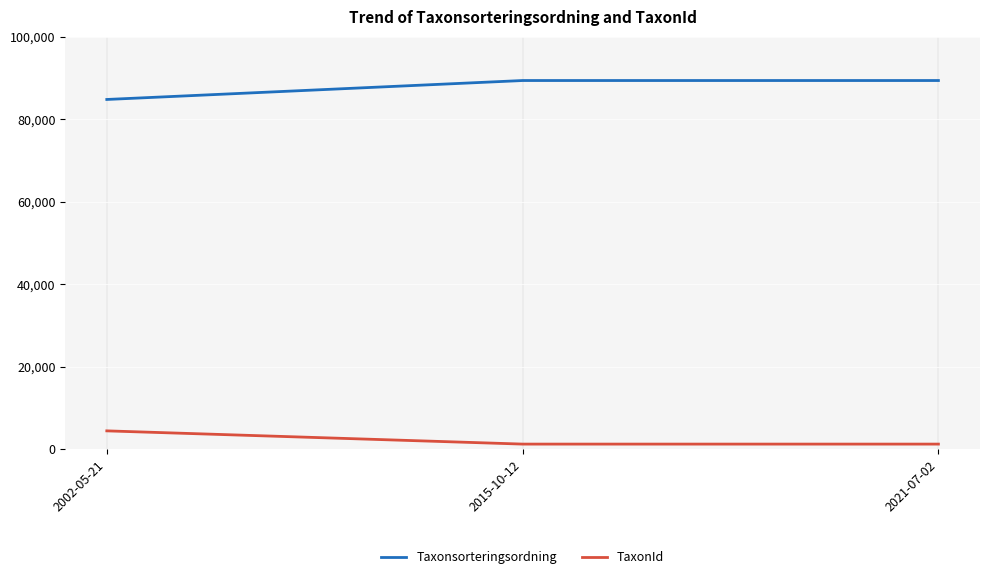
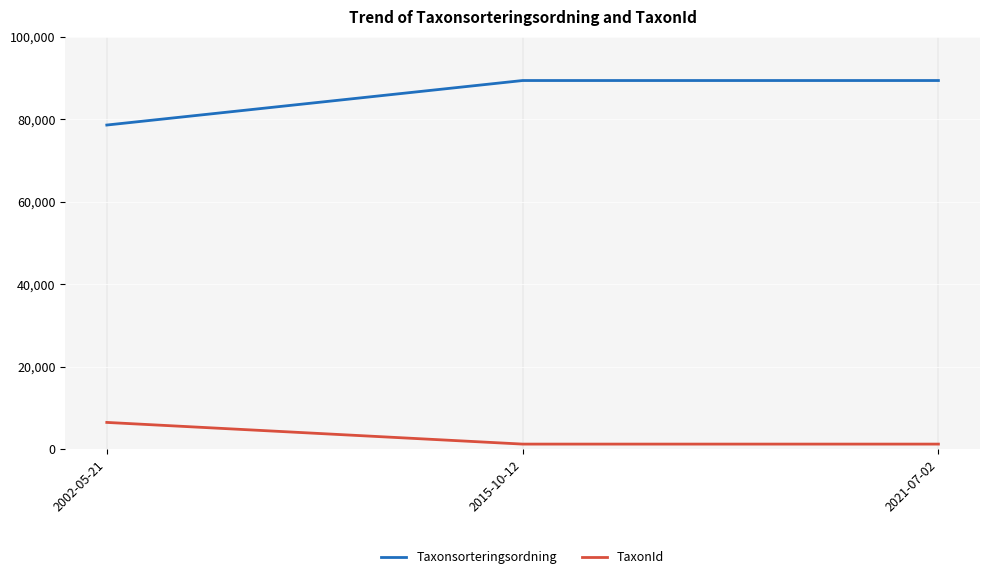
  {
    "Taxonsorteringsordning": {
-     "2002-05-21": "85,000",
+     "2002-05-21": "79,000",
      "2015-10-12": "89,000",
      "2021-07-02": "89,000"
    },
    "TaxonId": {
-     "2002-05-21": "4,000",
+     "2002-05-21": "6,000",
      "2015-10-12": "1,000",
      "2021-07-02": "1,000"
    }
  }
